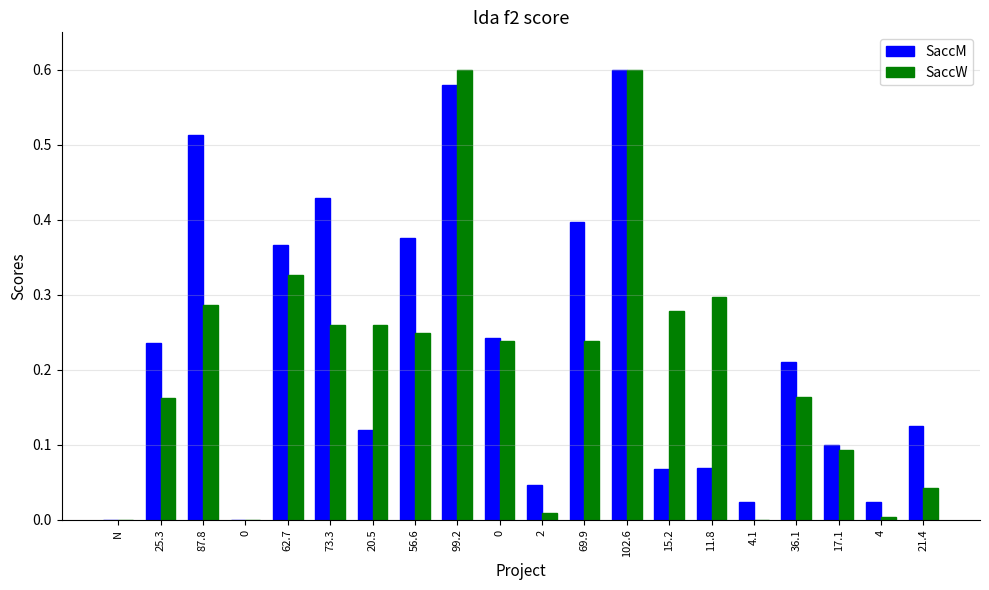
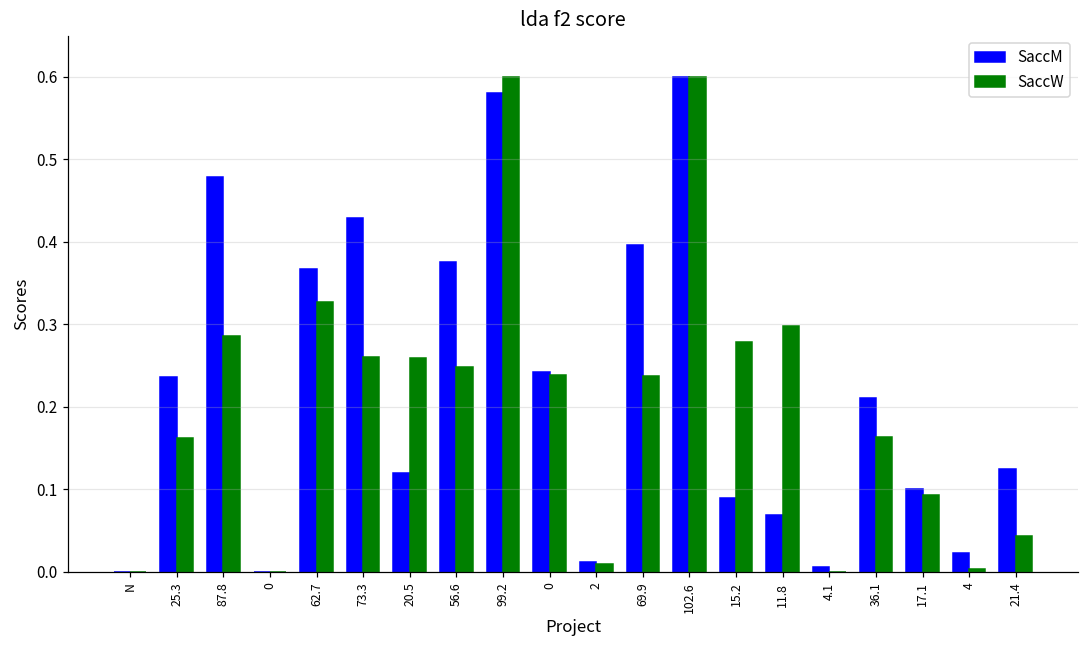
  {
    "SaccM": {
      "N": 0.00,
      "25.3": 0.24,
-     "87.8": 0.51,
+     "87.8": 0.48,
      "62.7": 0.37,
      "73.3": 0.43,
      "20.5": 0.12,
      "56.6": 0.38,
      "99.2": 0.58,
-     "2": 0.05,
+     "2": 0.01,
      "69.9": 0.40,
      "102.6": 0.60,
-     "15.2": 0.07,
+     "15.2": 0.09,
      "11.8": 0.07,
-     "4.1": 0.02,
+     "4.1": 0.01,
      "36.1": 0.21,
      "17.1": 0.10,
      "4": 0.02,
      "21.4": 0.13
    },
    "SaccW": {
      "N": 0.00,
      "25.3": 0.16,
      "87.8": 0.29,
      "62.7": 0.33,
      "73.3": 0.26,
      "20.5": 0.26,
      "56.6": 0.25,
      "99.2": 0.60,
      "2": 0.01,
      "69.9": 0.24,
      "102.6": 0.60,
      "15.2": 0.28,
      "11.8": 0.30,
      "4.1": 0.00,
      "36.1": 0.16,
      "17.1": 0.09,
      "21.4": 0.04
    }
  }
